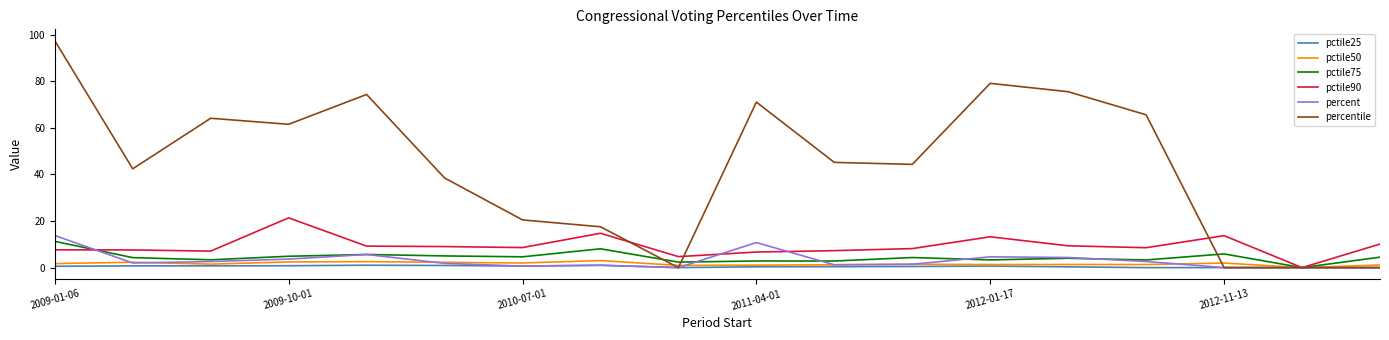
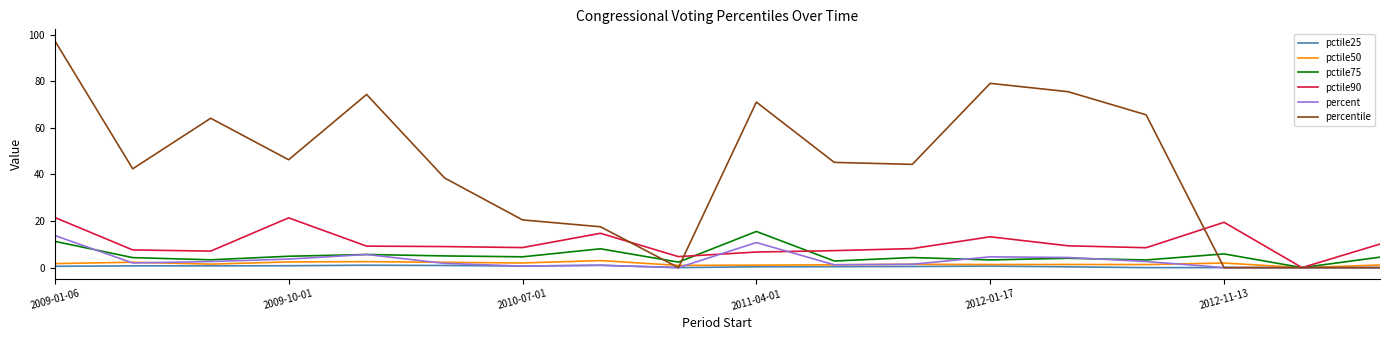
  {
    "pctile25": {
      "2009-01-06": 1,
      "2009-10-01": 1
    },
    "pctile50": {
      "2009-01-06": 2,
      "2009-10-01": 2,
      "2010-07-01": 2,
      "2012-11-13": 2
    },
    "pctile75": {
      "2009-01-06": 11,
      "2009-10-01": 5,
      "2010-07-01": 5,
-     "2011-04-01": 3,
+     "2011-04-01": 16,
      "2012-01-17": 3,
      "2012-11-13": 6
    },
    "pctile90": {
-     "2009-01-06": 8,
+     "2009-01-06": 22,
      "2009-10-01": 21,
      "2010-07-01": 9,
      "2011-04-01": 7,
      "2012-01-17": 13,
-     "2012-11-13": 14
+     "2012-11-13": 19
    },
    "percent": {
      "2009-01-06": 14,
      "2009-10-01": 4,
      "2011-04-01": 11,
      "2012-01-17": 5
    },
    "percentile": {
      "2009-01-06": 97,
-     "2009-10-01": 62,
+     "2009-10-01": 46,
      "2010-07-01": 20,
      "2011-04-01": 71,
      "2012-01-17": 79
    }
  }
